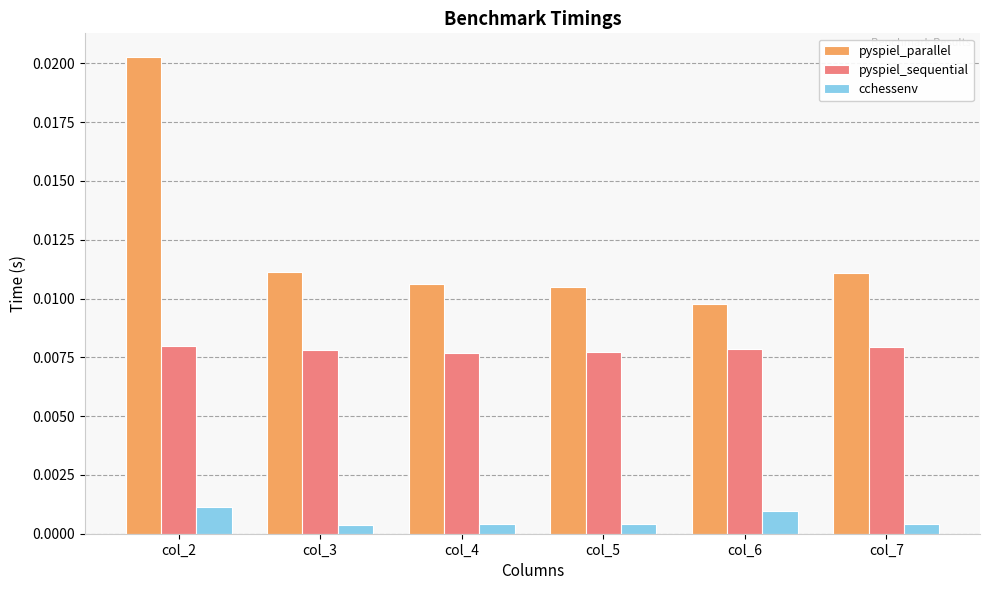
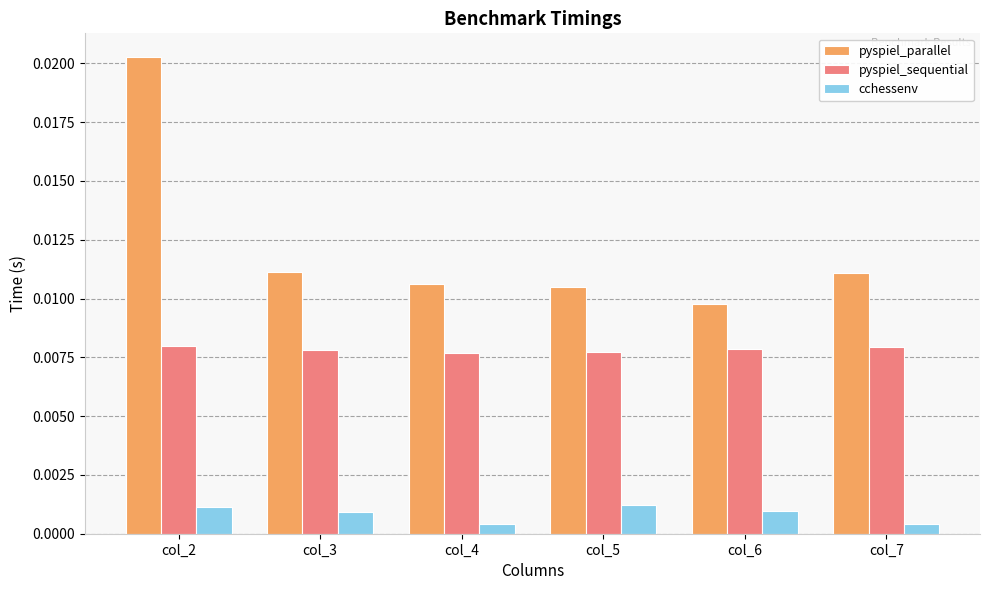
  {
    "cchessenv": {
      "col_2": 0.0011,
-     "col_3": 0.0004,
+     "col_3": 0.0009,
      "col_4": 0.0004,
-     "col_5": 0.0004,
+     "col_5": 0.0012,
      "col_6": 0.0010,
      "col_7": 0.0004
    }
  }
